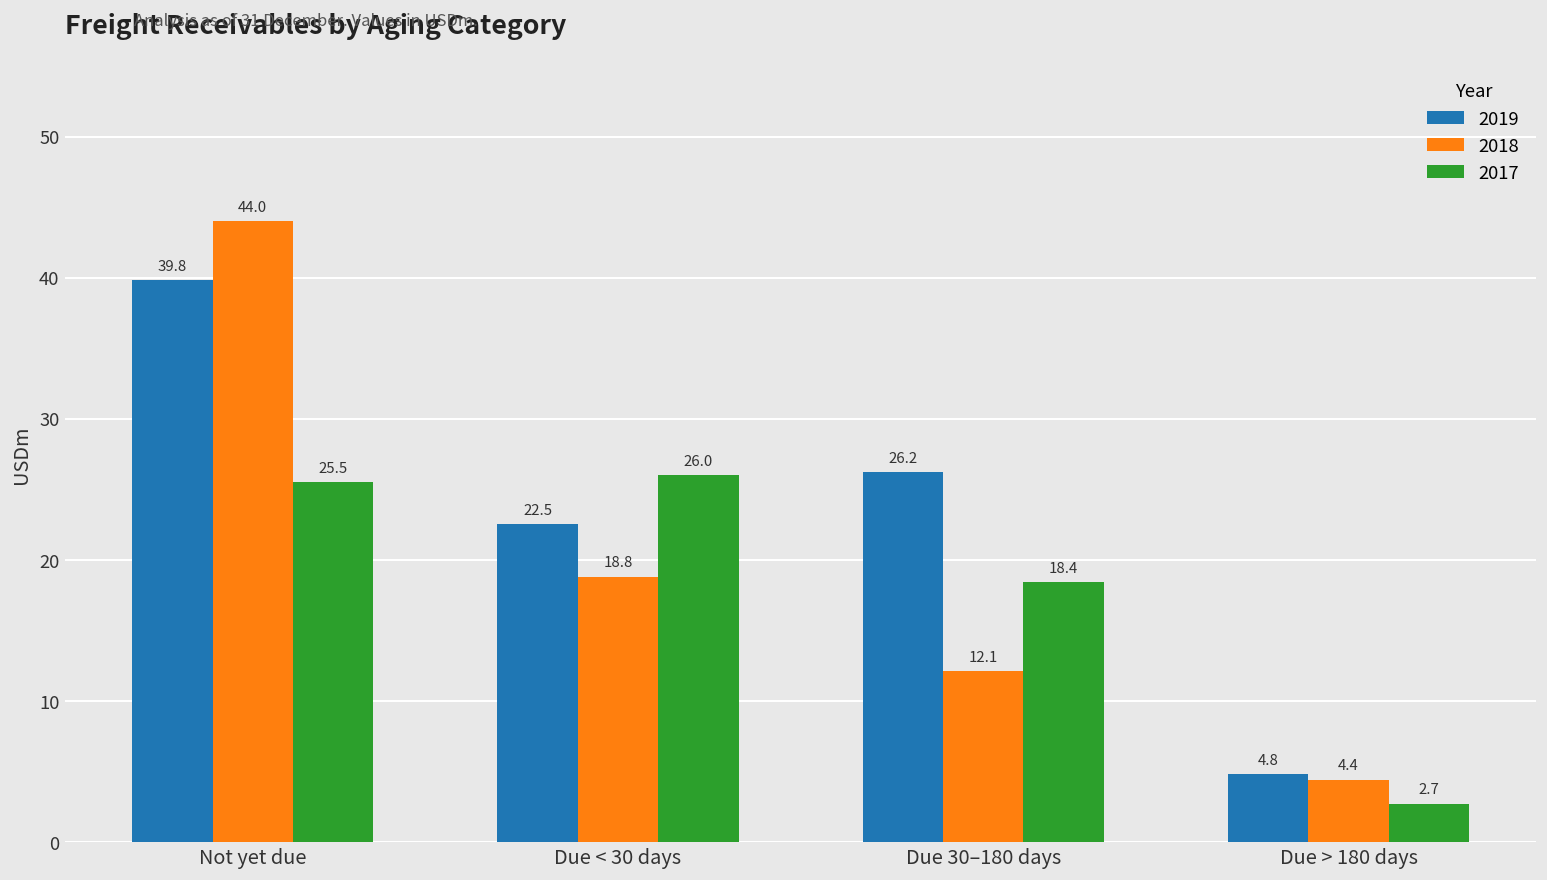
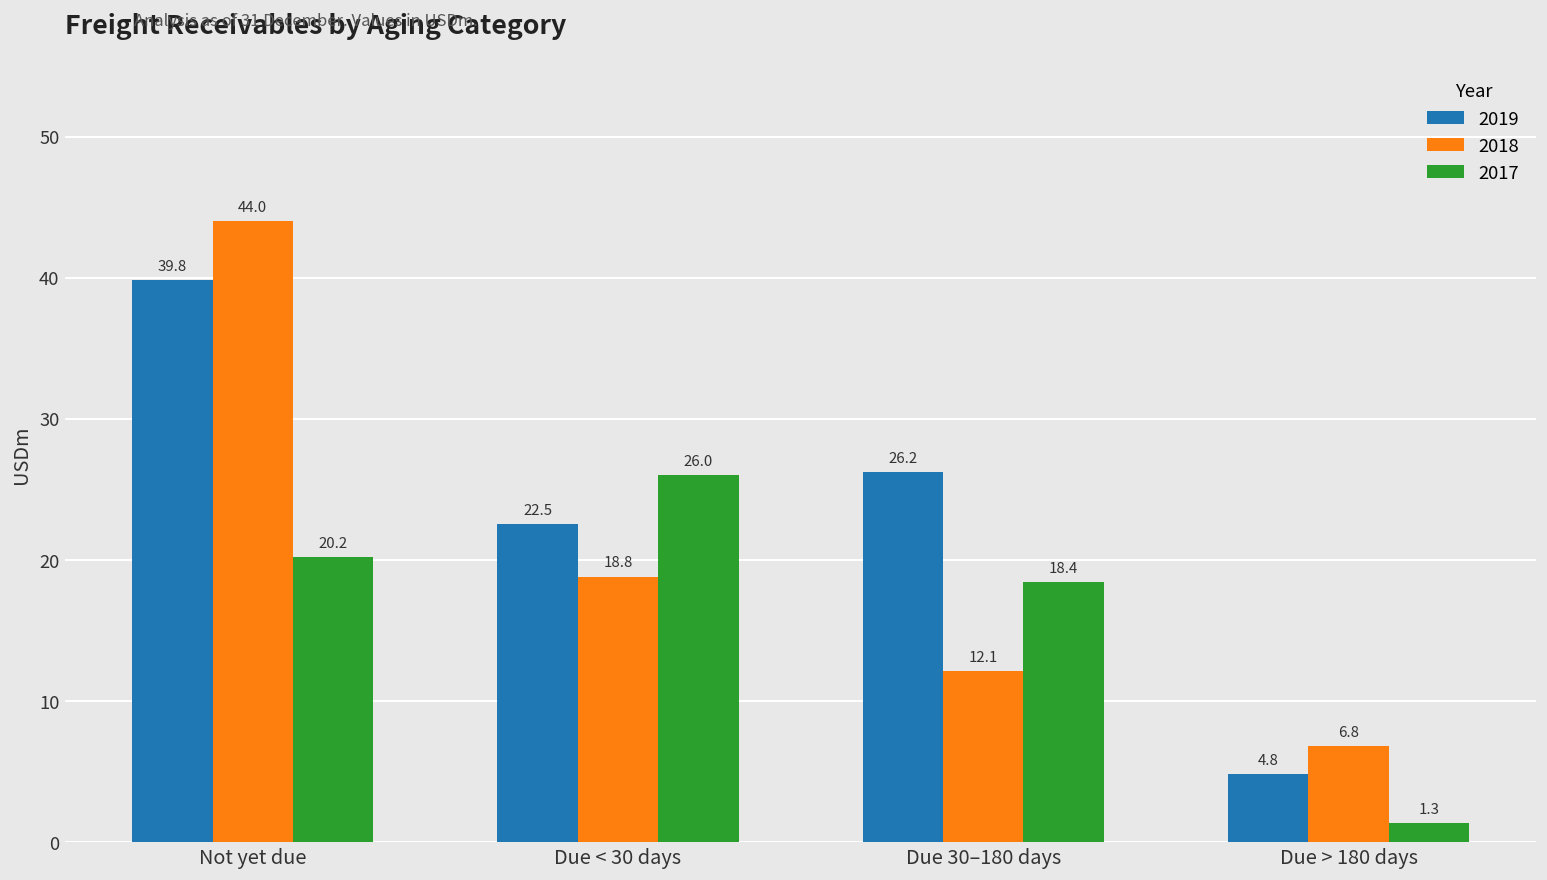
  {
    "2019": {
      "Not yet due": 39.8,
      "Due < 30 days": 22.5,
      "Due 30–180 days": 26.2,
      "Due > 180 days": 4.8
    },
    "2018": {
      "Not yet due": 44.0,
      "Due < 30 days": 18.8,
      "Due 30–180 days": 12.1,
-     "Due > 180 days": 4.4
+     "Due > 180 days": 6.8
    },
    "2017": {
-     "Not yet due": 25.5,
+     "Not yet due": 20.2,
      "Due < 30 days": 26.0,
      "Due 30–180 days": 18.4,
-     "Due > 180 days": 2.7
+     "Due > 180 days": 1.3
    }
  }
